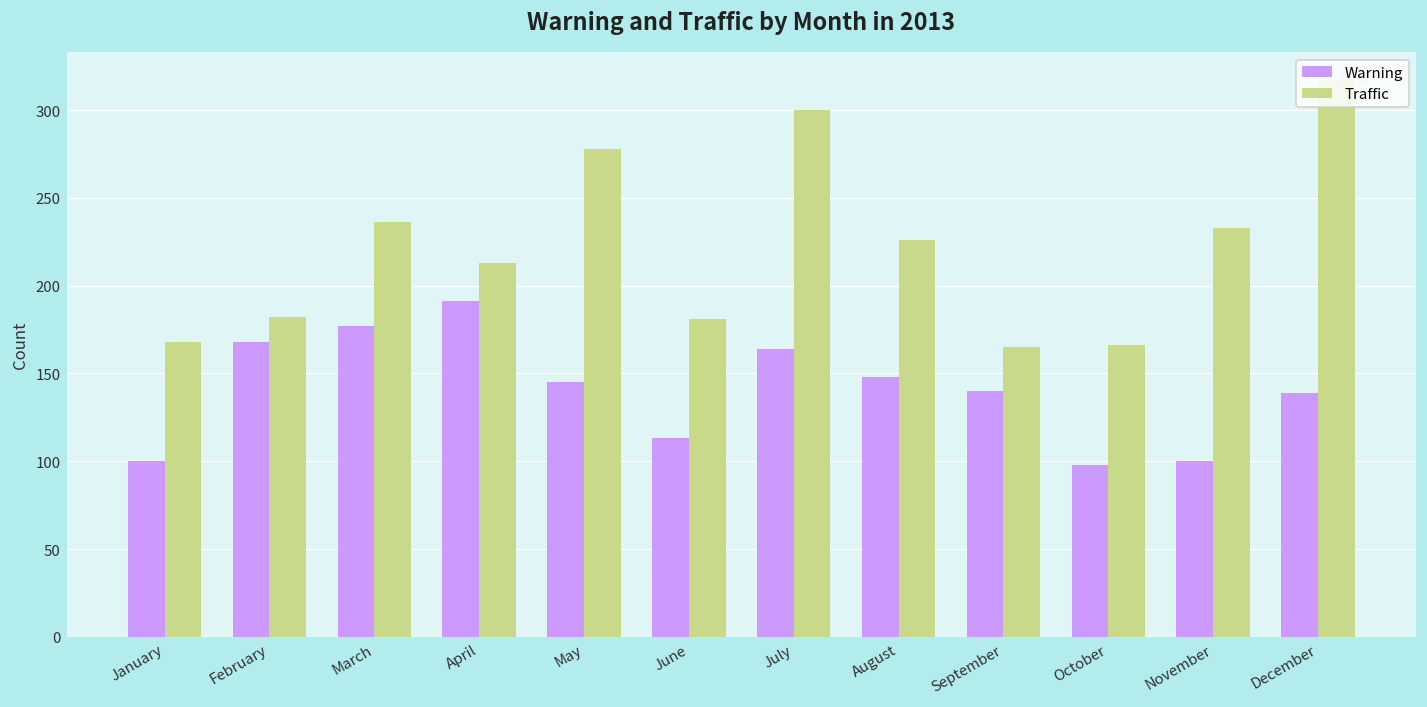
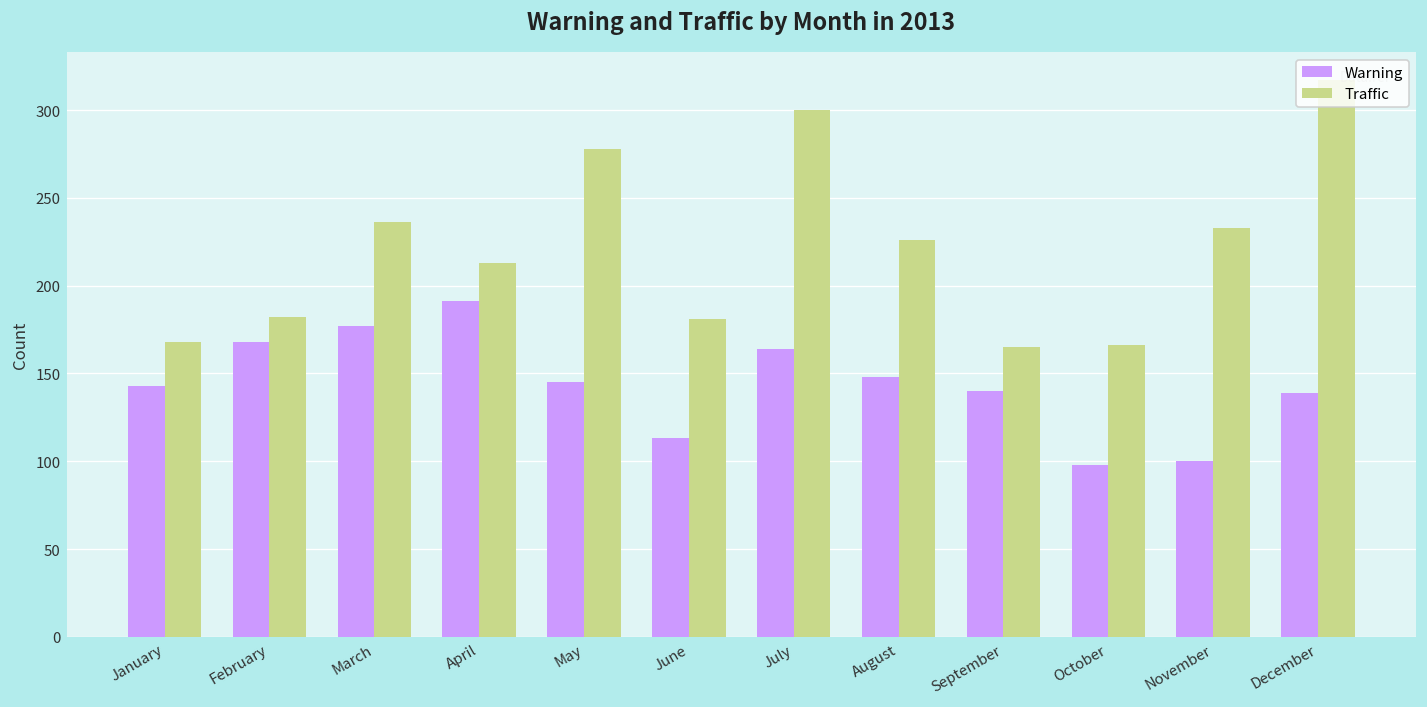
  {
    "Warning": {
-     "January": 100,
+     "January": 143,
      "February": 168,
      "March": 177,
      "April": 191,
      "May": 145,
      "June": 113,
      "July": 164,
      "August": 148,
      "September": 140,
      "October": 98,
      "November": 100,
      "December": 139
    },
    "Traffic": {
      "January": 168,
      "February": 182,
      "March": 236,
      "April": 213,
      "May": 278,
      "June": 181,
      "July": 300,
      "August": 226,
      "September": 165,
      "October": 166,
      "November": 233
    }
  }
